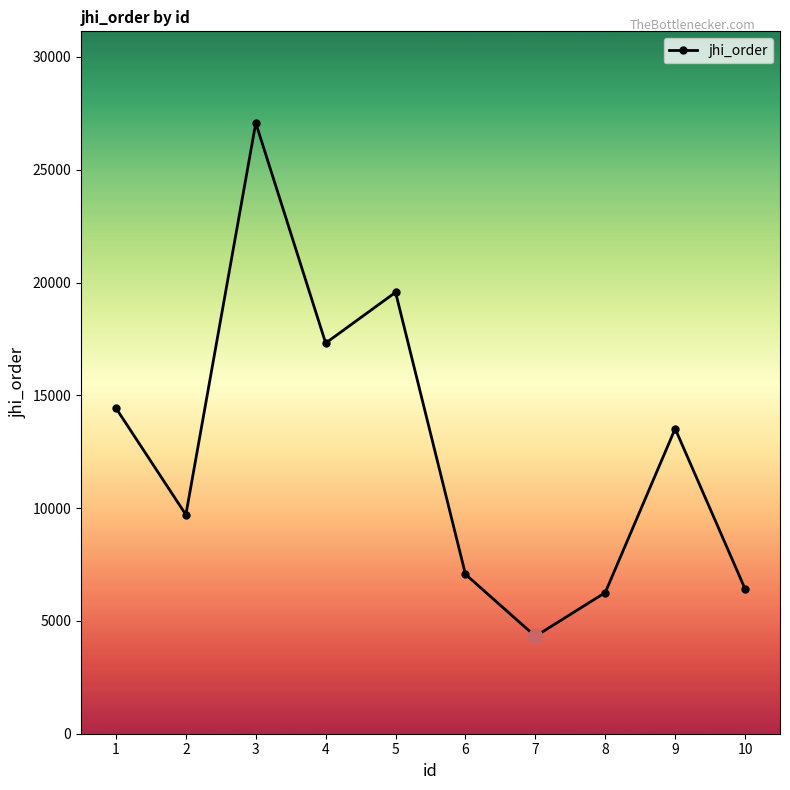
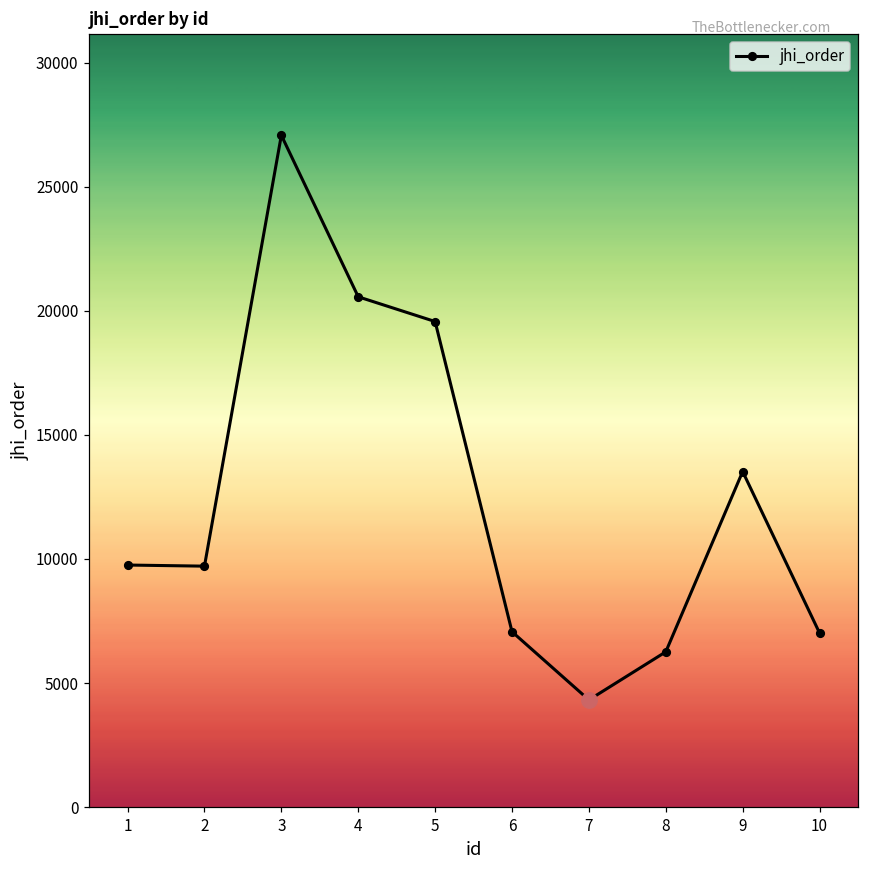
  {
    "jhi_order": {
-     "1": 14400,
+     "1": 9800,
      "2": 9700,
      "3": 27100,
-     "4": 17300,
+     "4": 20600,
      "5": 19600,
      "6": 7100,
      "8": 6300,
      "9": 13500,
-     "10": 6400
+     "10": 7000
    }
  }
